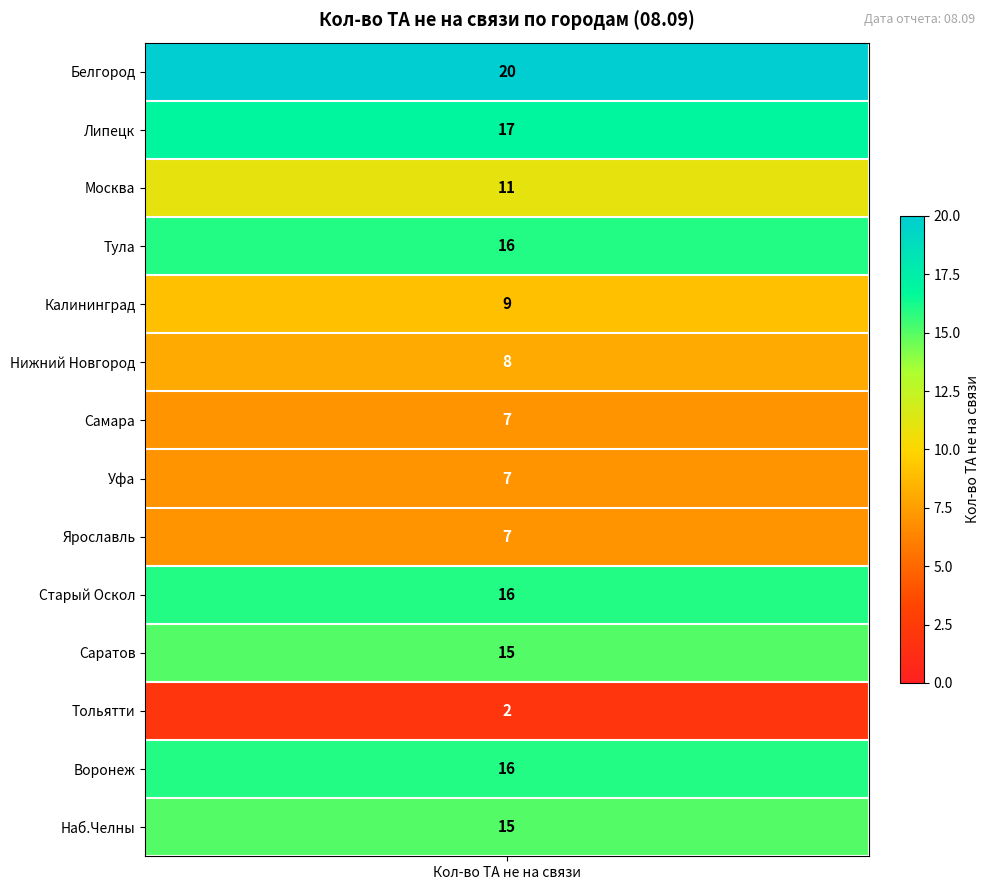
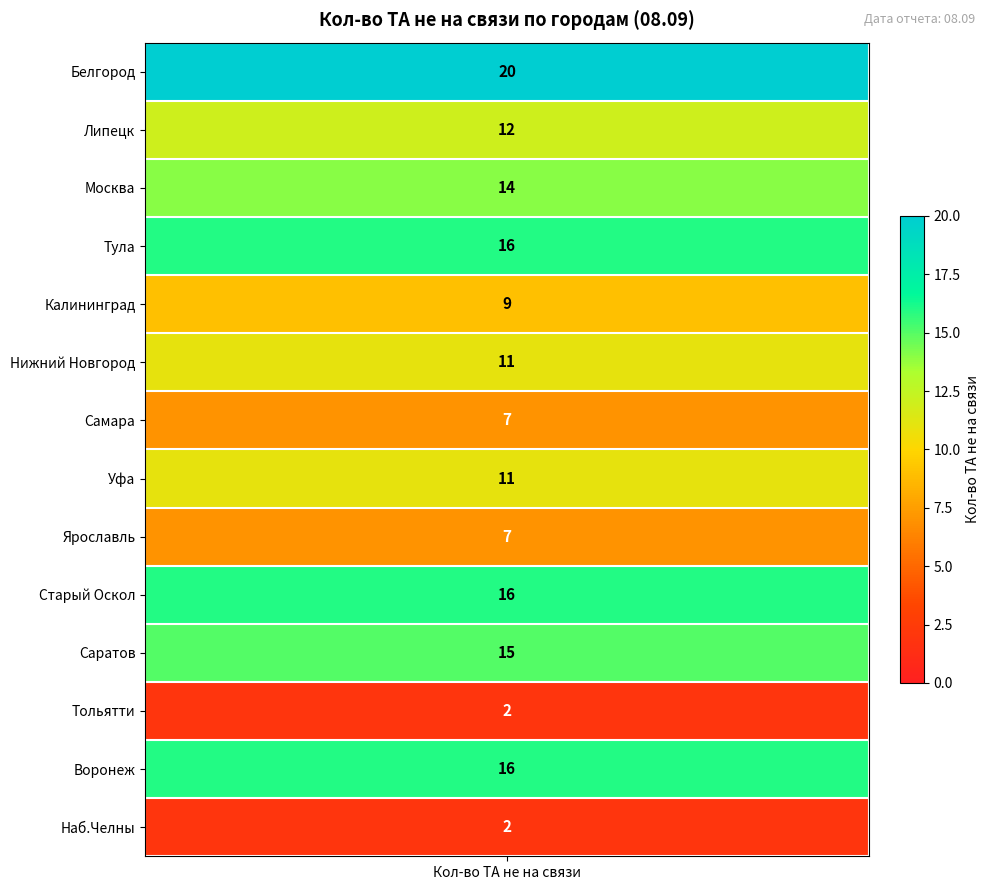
  {
    "Белгород": {
      "Кол-во ТА не на связи": 20
    },
    "Липецк": {
-     "Кол-во ТА не на связи": 17
+     "Кол-во ТА не на связи": 12
    },
    "Москва": {
-     "Кол-во ТА не на связи": 11
+     "Кол-во ТА не на связи": 14
    },
    "Тула": {
      "Кол-во ТА не на связи": 16
    },
    "Калининград": {
      "Кол-во ТА не на связи": 9
    },
    "Нижний Новгород": {
-     "Кол-во ТА не на связи": 8
+     "Кол-во ТА не на связи": 11
    },
    "Самара": {
      "Кол-во ТА не на связи": 7
    },
    "Уфа": {
-     "Кол-во ТА не на связи": 7
+     "Кол-во ТА не на связи": 11
    },
    "Ярославль": {
      "Кол-во ТА не на связи": 7
    },
    "Старый Оскол": {
      "Кол-во ТА не на связи": 16
    },
    "Саратов": {
      "Кол-во ТА не на связи": 15
    },
    "Тольятти": {
      "Кол-во ТА не на связи": 2
    },
    "Воронеж": {
      "Кол-во ТА не на связи": 16
    },
    "Наб.Челны": {
-     "Кол-во ТА не на связи": 15
+     "Кол-во ТА не на связи": 2
    }
  }
